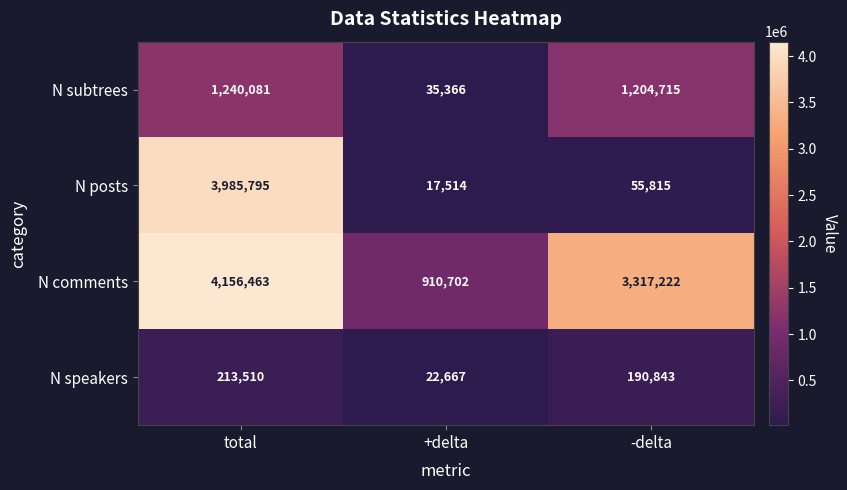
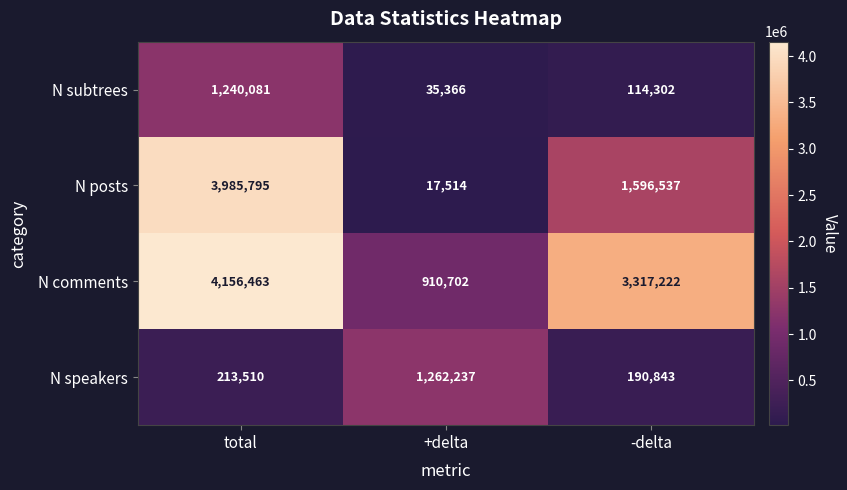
  {
    "N subtrees": {
      "total": "1,240,081",
      "+delta": "35,366",
-     "-delta": "1,204,715"
+     "-delta": "114,302"
    },
    "N posts": {
      "total": "3,985,795",
      "+delta": "17,514",
-     "-delta": "55,815"
+     "-delta": "1,596,537"
    },
    "N comments": {
      "total": "4,156,463",
      "+delta": "910,702",
      "-delta": "3,317,222"
    },
    "N speakers": {
      "total": "213,510",
-     "+delta": "22,667",
+     "+delta": "1,262,237",
      "-delta": "190,843"
    }
  }
